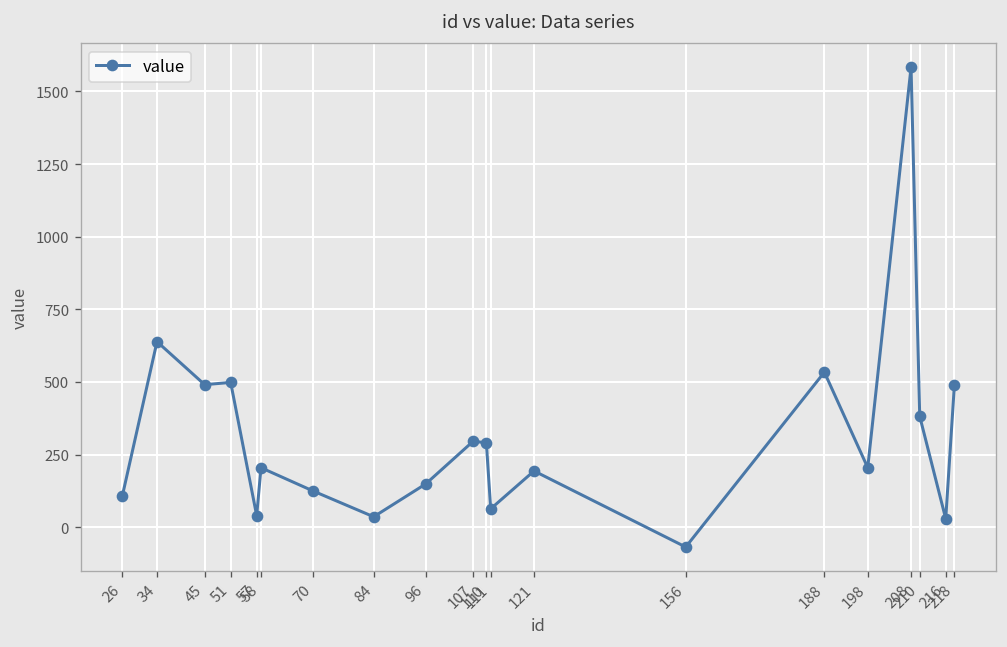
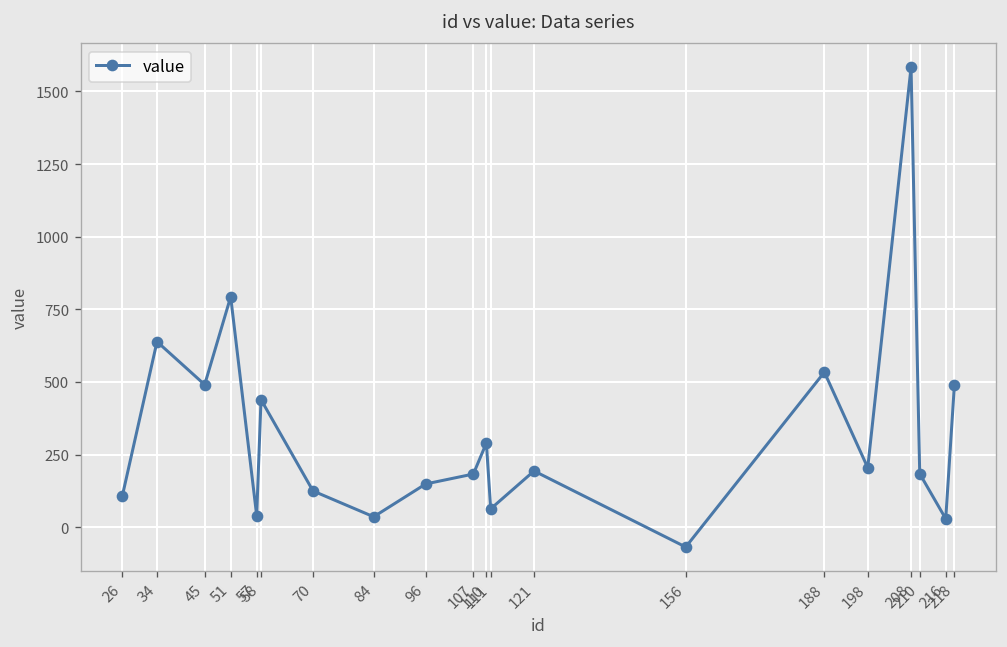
  {
    "26": 110,
    "34": 640,
    "45": 490,
-   "51": 500,
+   "51": 790,
    "57": 40,
-   "58": 200,
+   "58": 440,
    "70": 120,
    "84": 40,
    "96": 150,
-   "107": 300,
+   "107": 180,
    "110": 290,
    "111": 60,
    "121": 190,
    "156": -70,
    "188": 530,
    "198": 200,
    "208": 1580,
-   "210": 380,
+   "210": 180,
    "216": 30,
    "218": 490
  }
